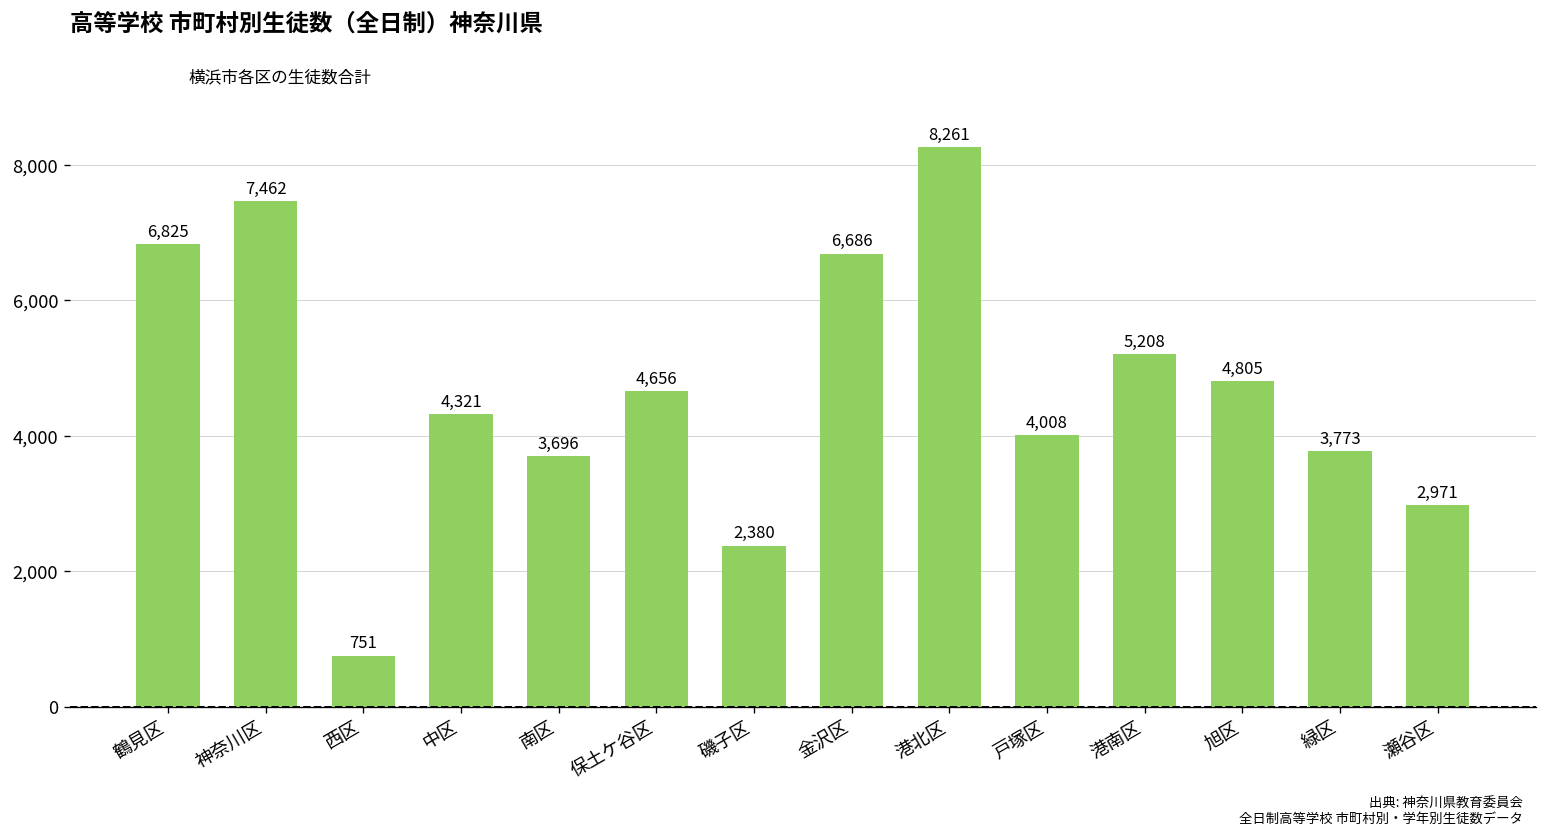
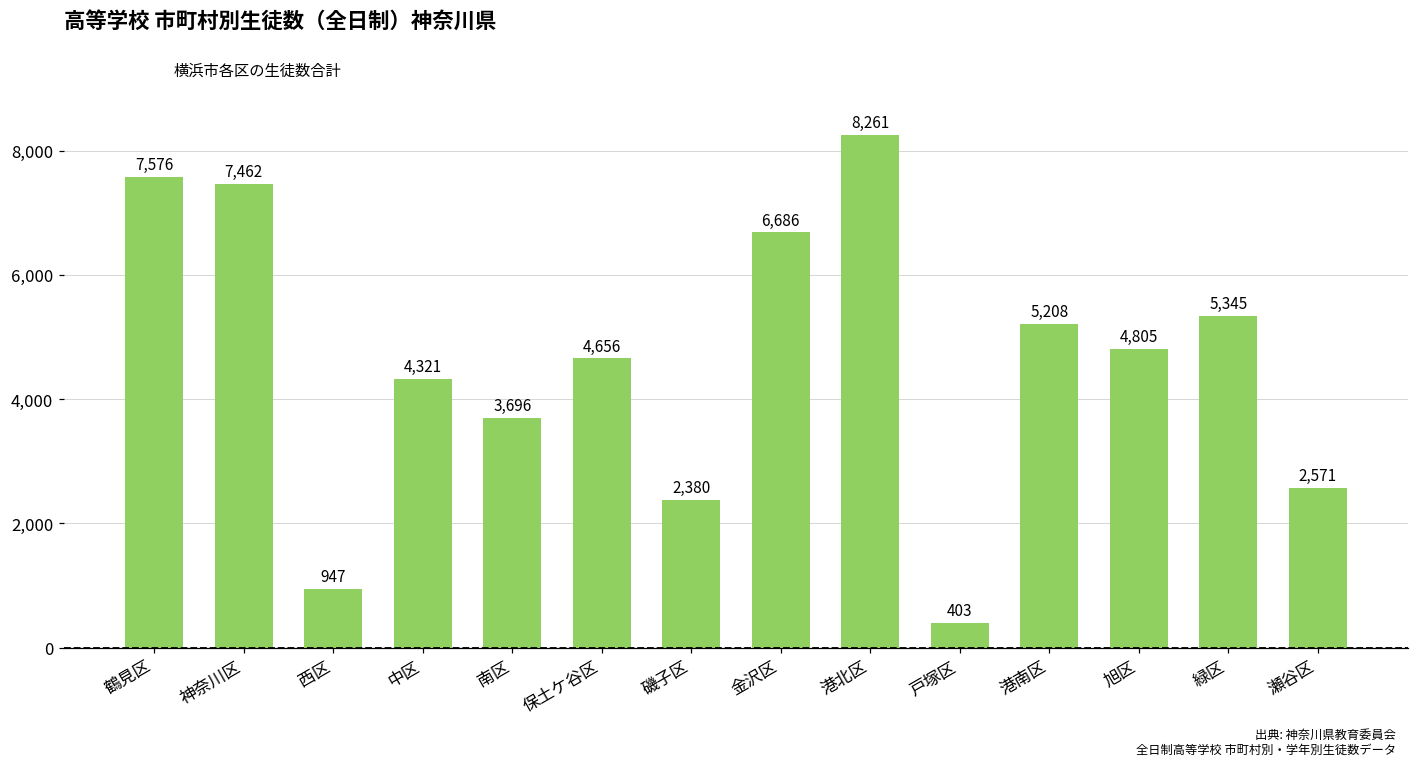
  {
-   "鶴見区": "6,825",
+   "鶴見区": "7,576",
    "神奈川区": "7,462",
-   "西区": "751",
+   "西区": "947",
    "中区": "4,321",
    "南区": "3,696",
    "保土ケ谷区": "4,656",
    "磯子区": "2,380",
    "金沢区": "6,686",
    "港北区": "8,261",
-   "戸塚区": "4,008",
+   "戸塚区": "403",
    "港南区": "5,208",
    "旭区": "4,805",
-   "緑区": "3,773",
-   "瀬谷区": "2,971"
+   "緑区": "5,345",
+   "瀬谷区": "2,571"
  }
